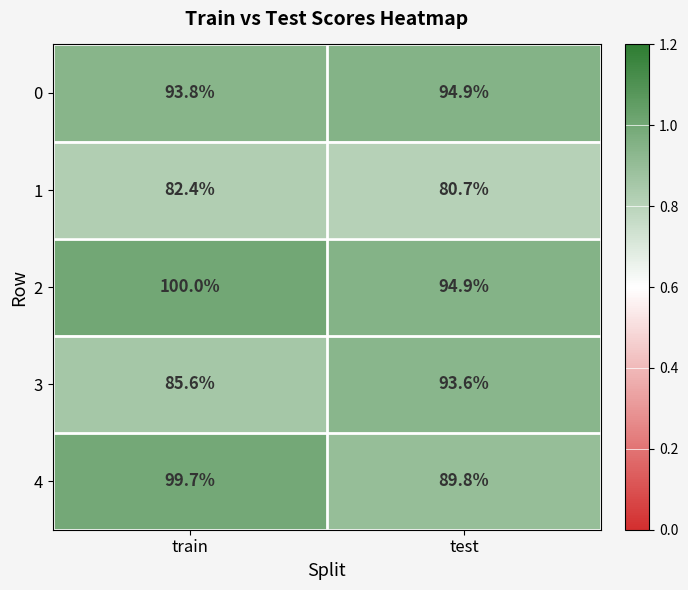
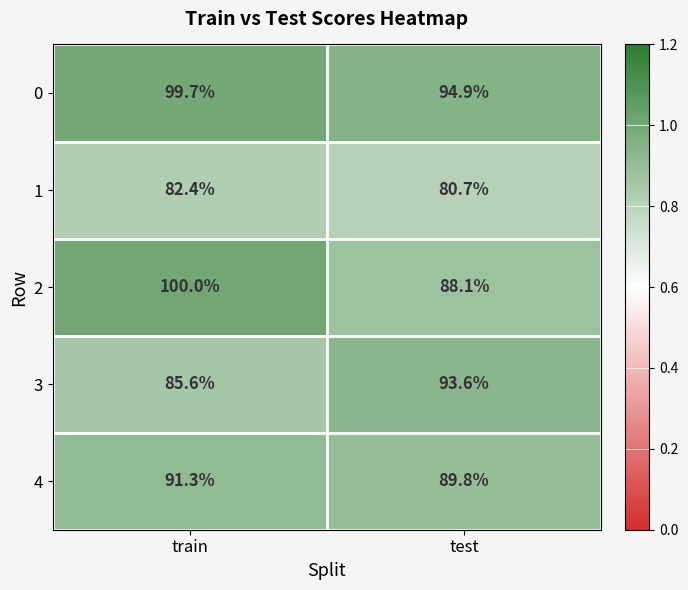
  {
    "0": {
-     "train": "93.8%",
+     "train": "99.7%",
      "test": "94.9%"
    },
    "1": {
      "train": "82.4%",
      "test": "80.7%"
    },
    "2": {
      "train": "100.0%",
-     "test": "94.9%"
+     "test": "88.1%"
    },
    "3": {
      "train": "85.6%",
      "test": "93.6%"
    },
    "4": {
-     "train": "99.7%",
+     "train": "91.3%",
      "test": "89.8%"
    }
  }
